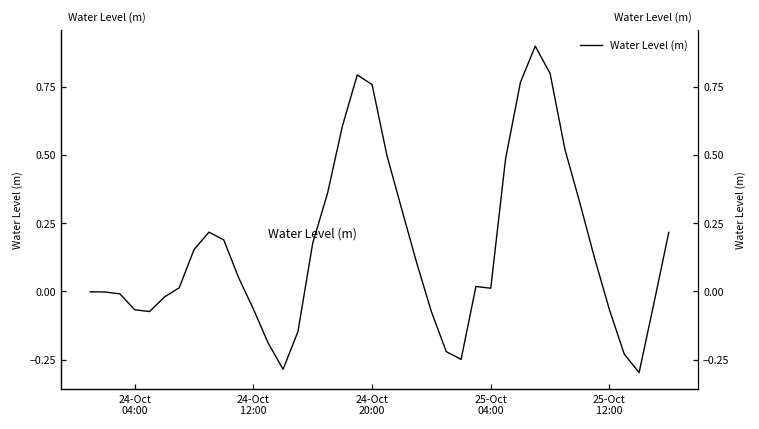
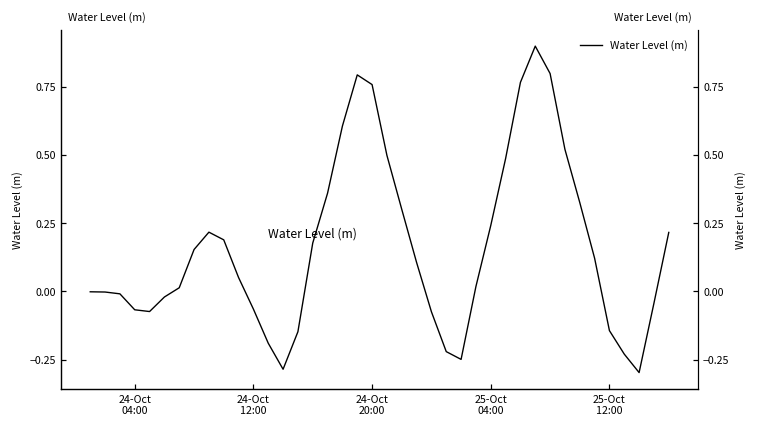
  {
    "24-Oct 04:00": -0.07,
    "24-Oct 12:00": -0.07,
    "24-Oct 20:00": 0.76,
-   "25-Oct 04:00": 0.01,
-   "25-Oct 12:00": -0.07
+   "25-Oct 04:00": 0.24,
+   "25-Oct 12:00": -0.14
  }
